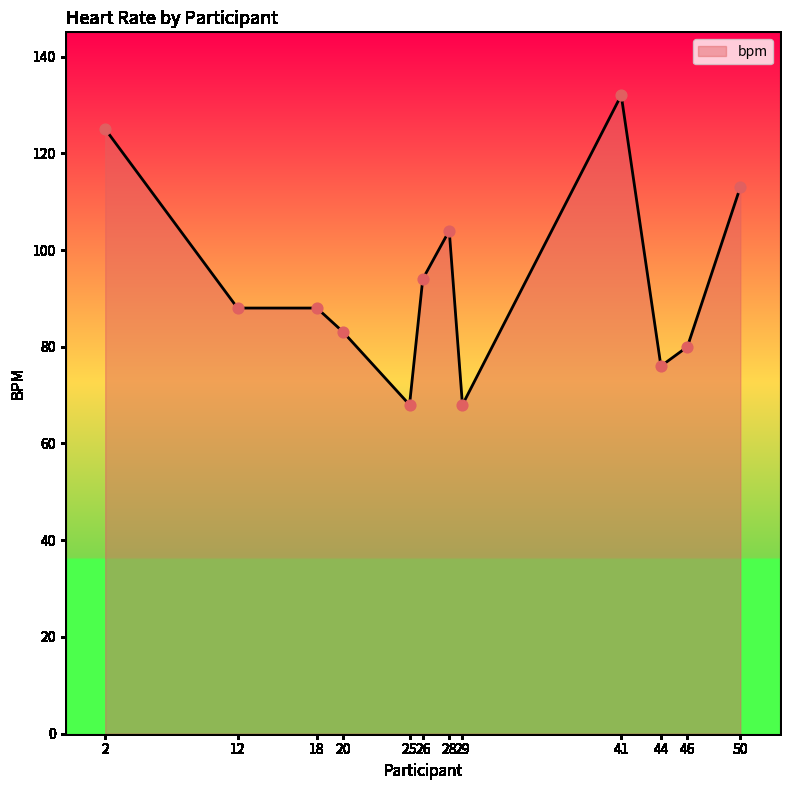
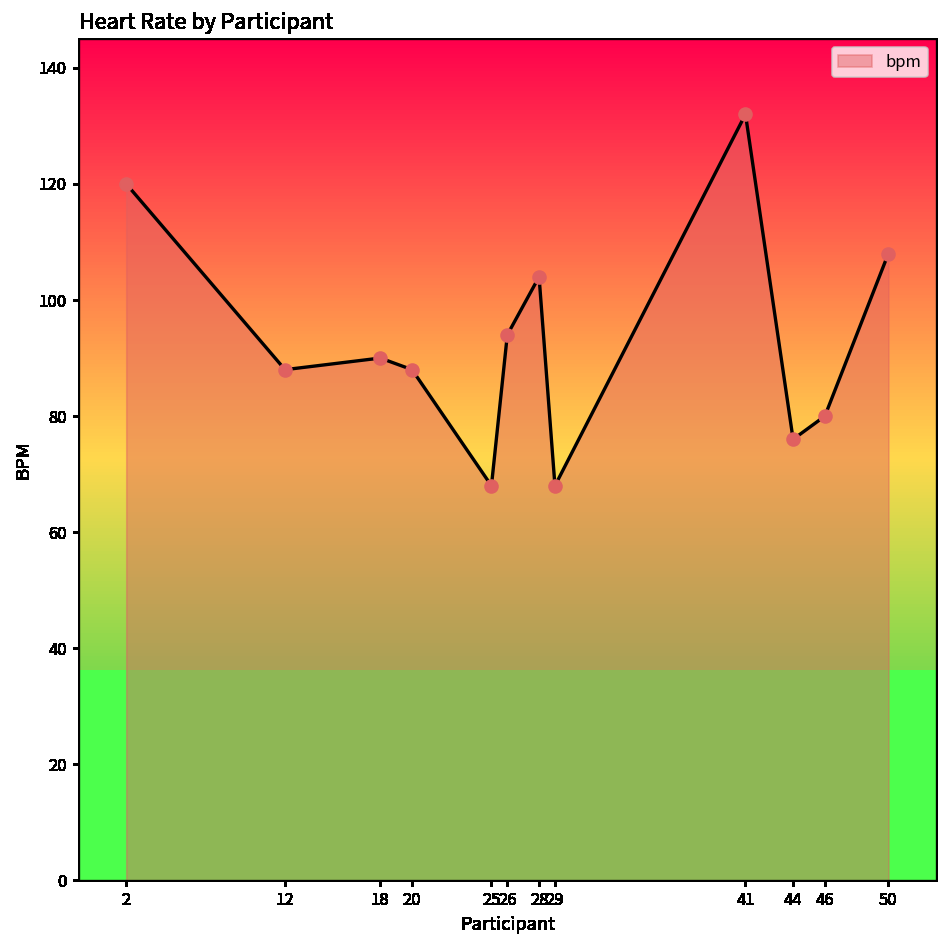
  {
-   "2": 125,
+   "2": 120,
    "12": 88,
-   "18": 88,
-   "20": 83,
+   "18": 90,
+   "20": 88,
    "25": 68,
    "26": 94,
    "28": 104,
    "29": 68,
    "41": 132,
    "44": 76,
    "46": 80,
-   "50": 113
+   "50": 108
  }
